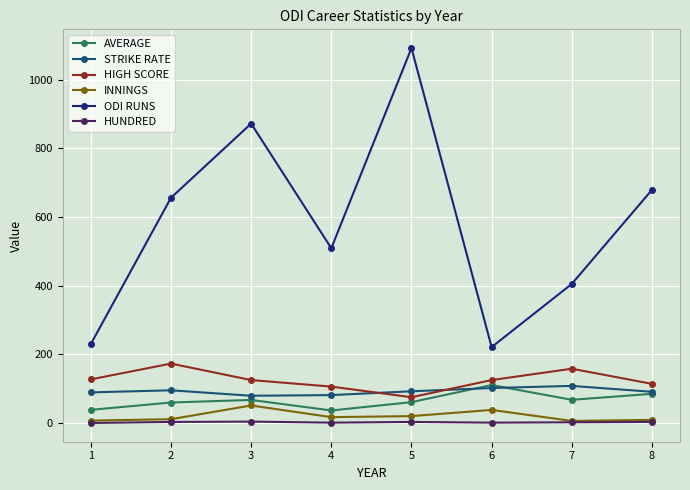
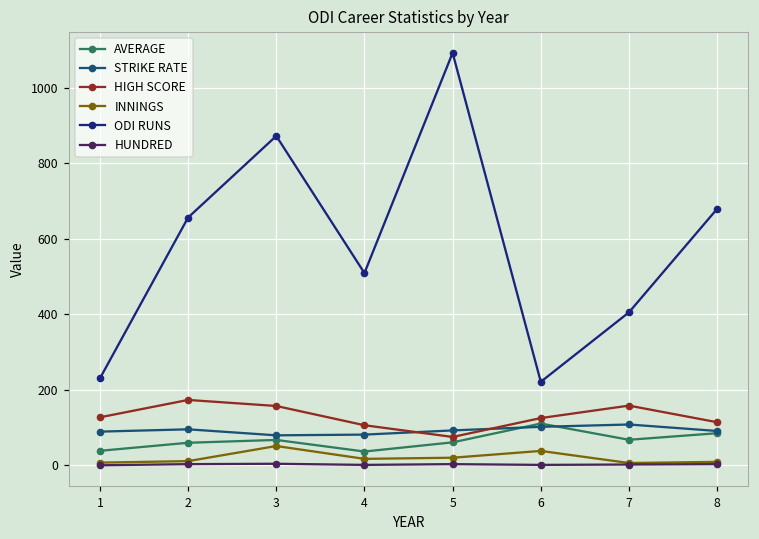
  {
    "HIGH SCORE": {
      "1": 130,
      "2": 170,
-     "3": 130,
+     "3": 160,
      "4": 110,
      "5": 80,
      "6": 130,
      "7": 160,
      "8": 110
    },
    "INNINGS": {
      "2": 10,
      "3": 50,
      "4": 20,
      "5": 20,
      "6": 40
    },
    "HUNDRED": {
      "2": 0,
      "3": 0,
      "4": 0,
      "5": 0,
      "6": 0
    }
  }
